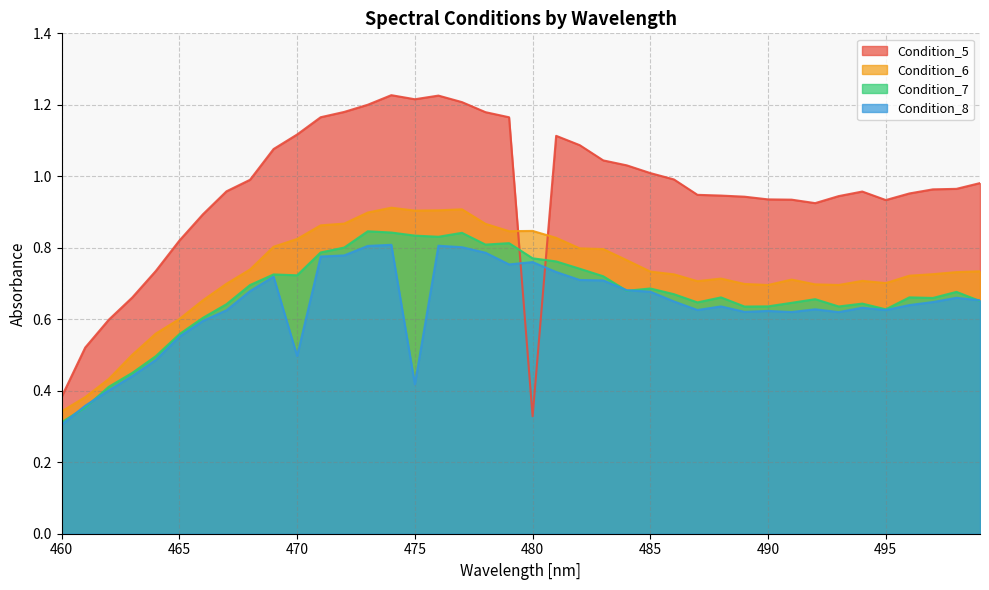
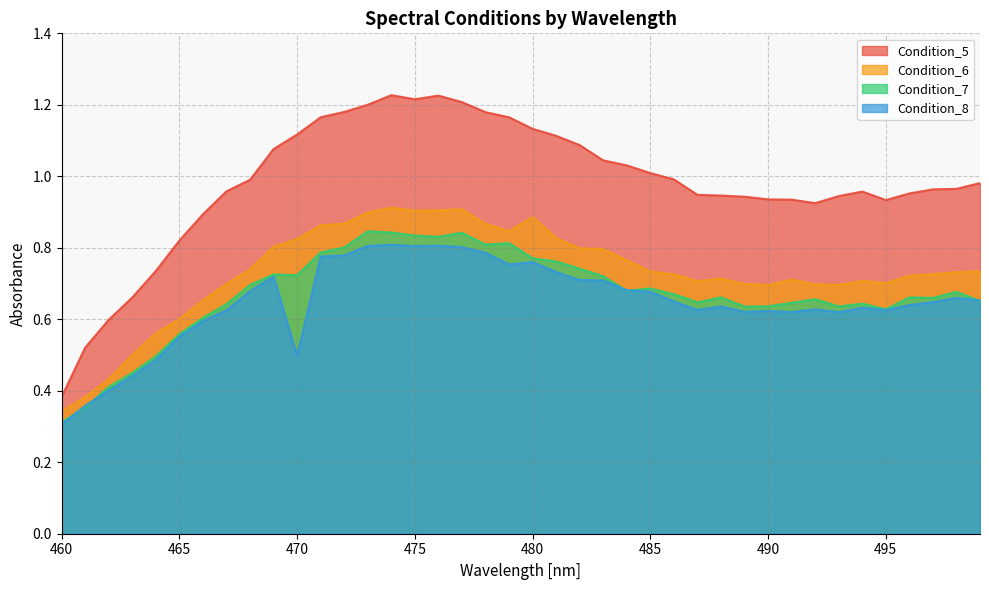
  {
    "Condition_5": {
      "460": 0.38,
      "465": 0.82,
      "470": 1.12,
      "475": 1.22,
-     "480": 0.33,
+     "480": 1.13,
      "485": 1.01,
      "490": 0.94,
      "495": 0.93
    },
    "Condition_6": {
      "460": 0.34,
      "465": 0.60,
      "470": 0.82,
      "475": 0.90,
-     "480": 0.85,
+     "480": 0.89,
      "485": 0.73,
      "490": 0.70,
      "495": 0.70
    },
    "Condition_7": {
      "470": 0.72,
      "475": 0.83,
      "480": 0.77,
      "485": 0.69,
      "490": 0.64
    },
    "Condition_8": {
      "470": 0.50,
-     "475": 0.42,
+     "475": 0.80,
      "480": 0.76,
      "485": 0.68,
      "490": 0.62
    }
  }
